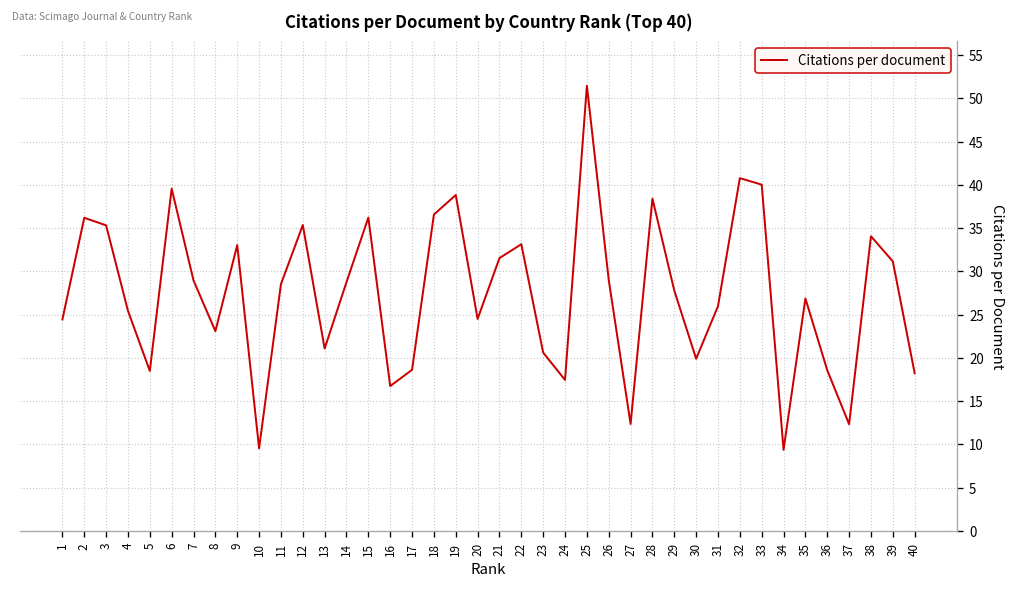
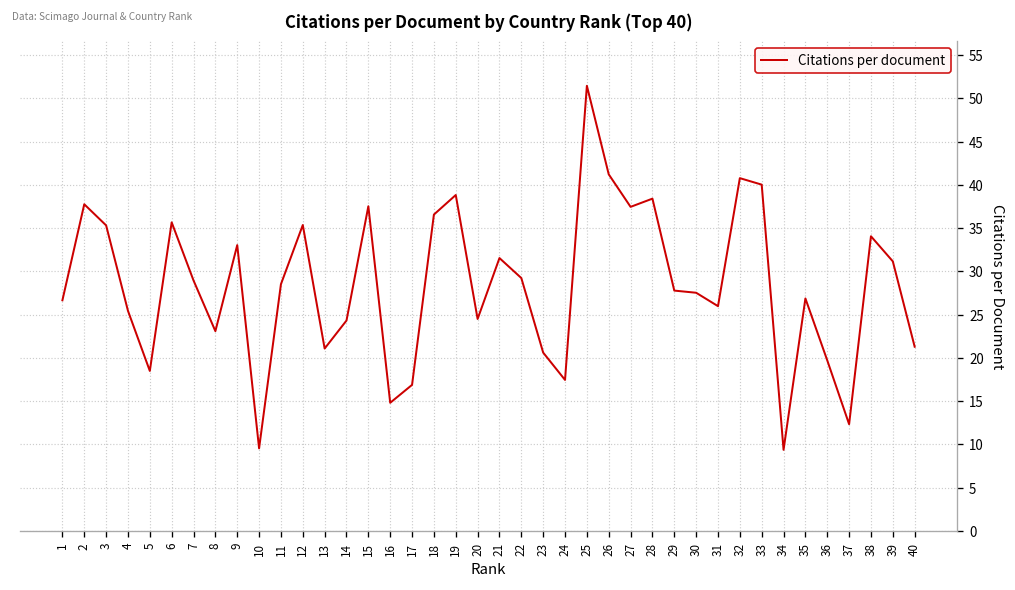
  {
-   "1": 24,
-   "2": 36,
+   "1": 27,
+   "2": 38,
    "3": 35,
    "4": 25,
    "5": 18,
-   "6": 40,
+   "6": 36,
    "7": 29,
    "8": 23,
    "9": 33,
    "10": 10,
    "11": 29,
    "12": 35,
    "13": 21,
-   "14": 29,
-   "15": 36,
-   "16": 17,
-   "17": 19,
+   "14": 24,
+   "15": 38,
+   "16": 15,
+   "17": 17,
    "18": 37,
    "19": 39,
    "20": 25,
    "21": 32,
-   "22": 33,
+   "22": 29,
    "23": 21,
    "24": 17,
    "25": 51,
-   "26": 29,
-   "27": 12,
+   "26": 41,
+   "27": 37,
    "28": 38,
    "29": 28,
-   "30": 20,
+   "30": 28,
    "31": 26,
    "32": 41,
    "33": 40,
    "34": 9,
    "35": 27,
-   "36": 19,
+   "36": 20,
    "37": 12,
    "38": 34,
    "39": 31,
-   "40": 18
+   "40": 21
  }
